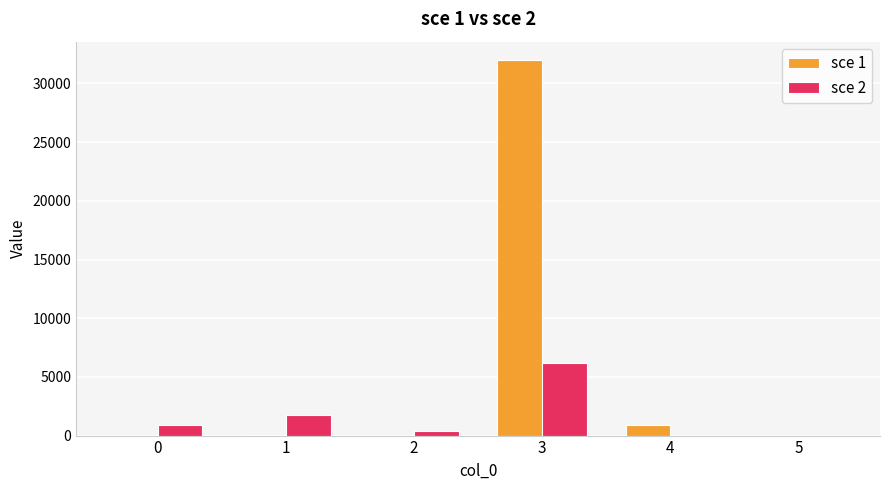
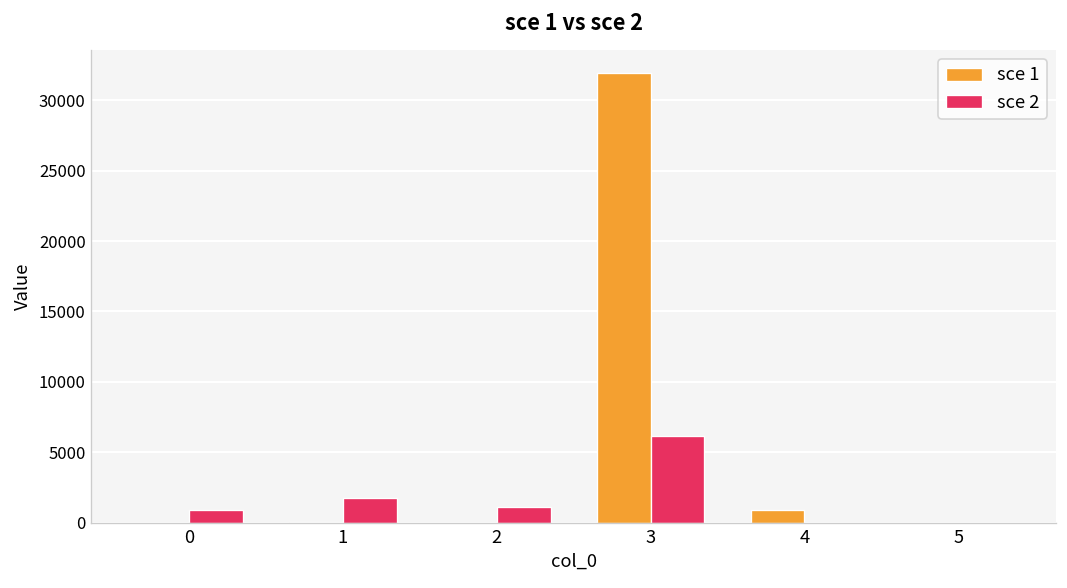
  {
    "sce 1": {
      "0": 0,
      "2": 0,
      "3": 32000,
      "4": 900
    },
    "sce 2": {
      "0": 900,
      "1": 1800,
-     "2": 400,
+     "2": 1100,
      "3": 6200
    }
  }
